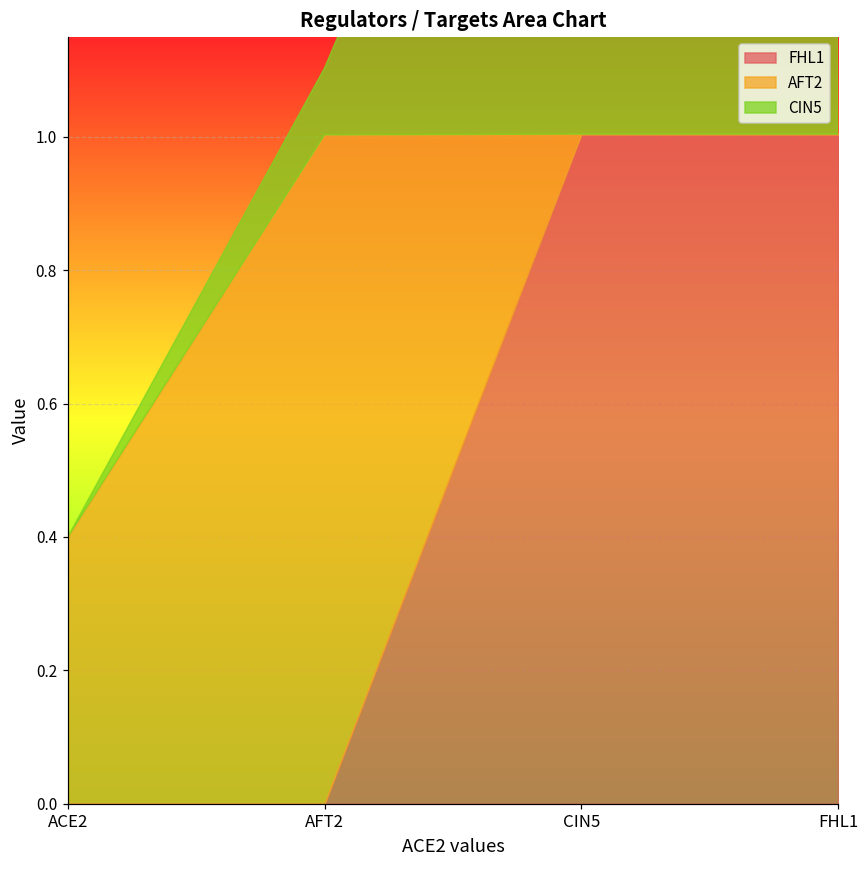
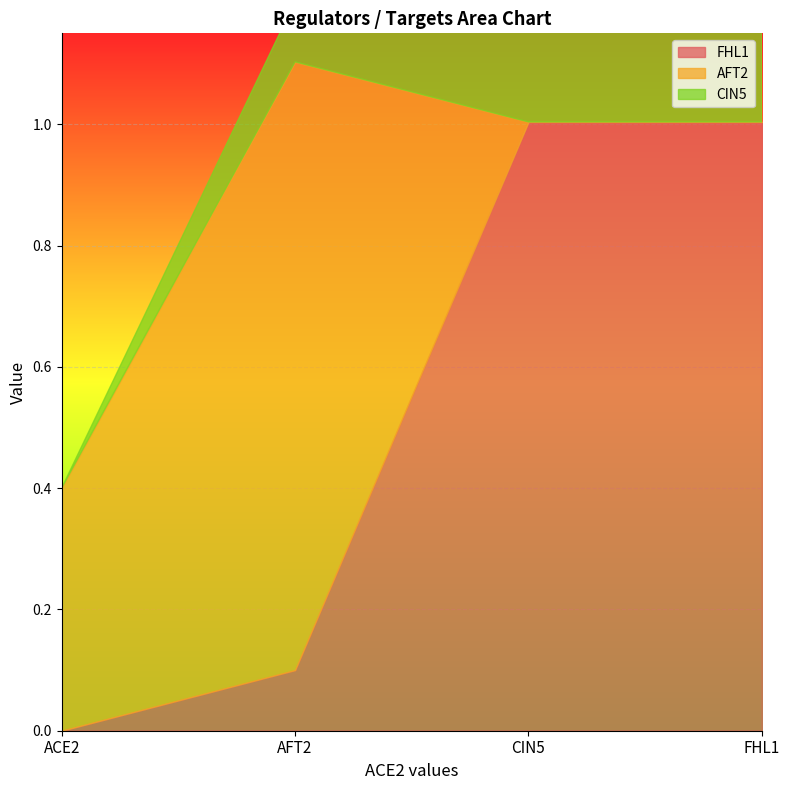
  {
    "FHL1": {
      "ACE2": 0.0,
-     "AFT2": 0.0
+     "AFT2": 0.1
    }
  }
